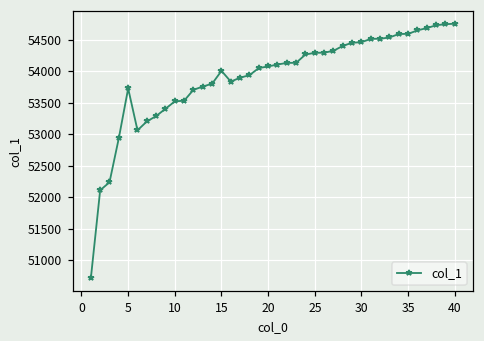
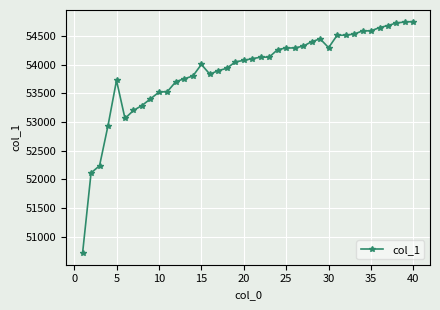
  {
    "5": 53700,
    "10": 53500,
    "15": 54000,
    "20": 54100,
    "25": 54300,
-   "30": 54500,
+   "30": 54300,
    "35": 54600,
    "40": 54800
  }
